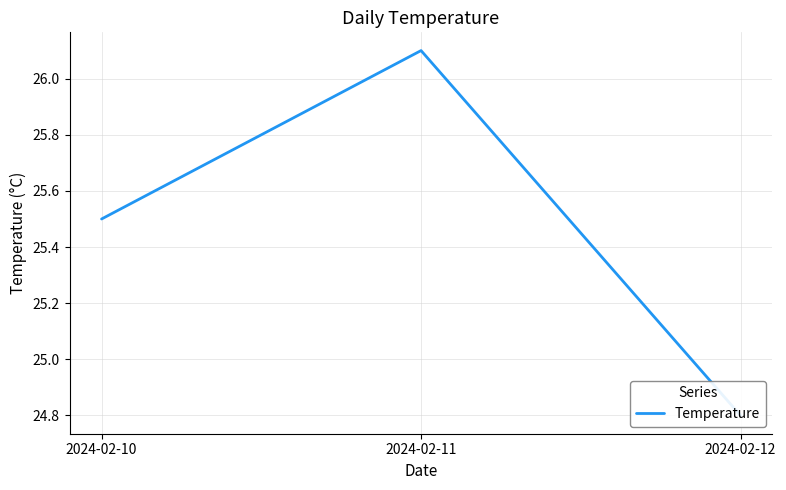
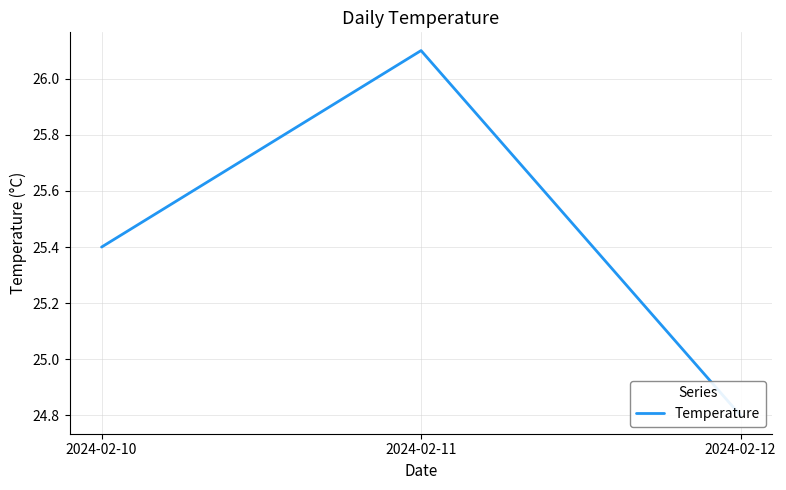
  {
-   "2024-02-10": 25.5,
+   "2024-02-10": 25.4,
    "2024-02-11": 26.1
  }
